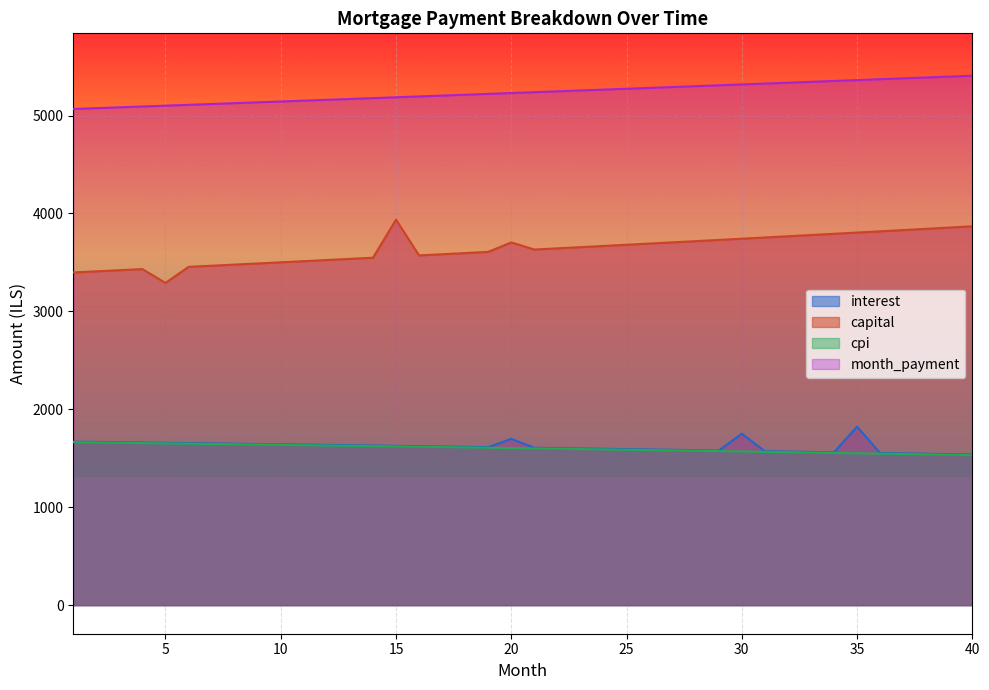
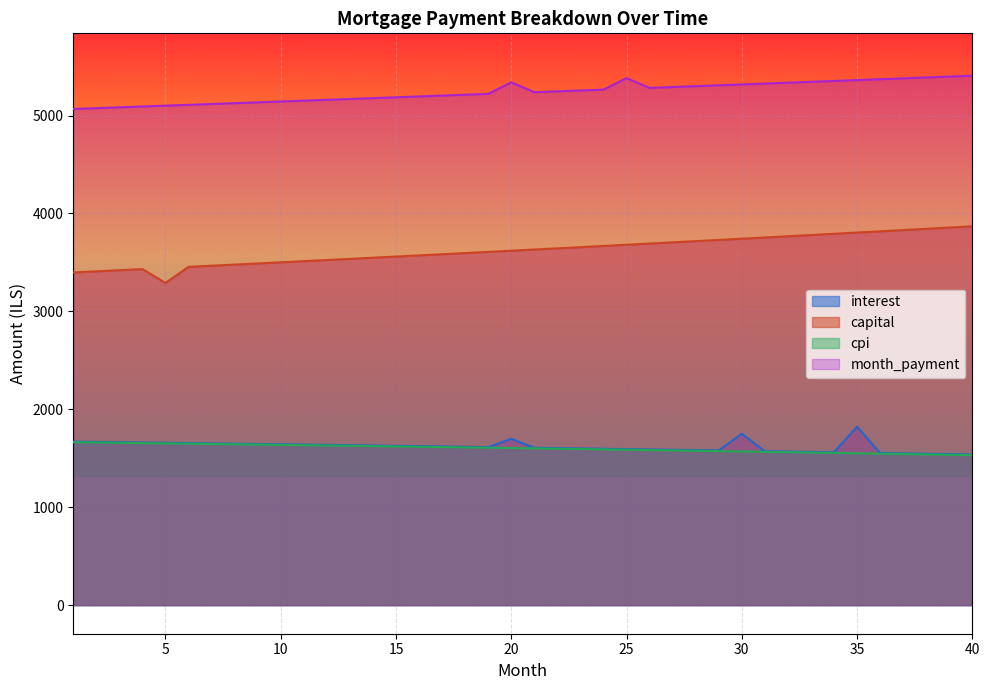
  {
    "interest": {
      "20": 1700,
      "30": 1800,
      "35": 1800
    },
    "capital": {
      "5": 3300,
      "10": 3500,
-     "15": 3900,
-     "20": 3700,
+     "15": 3600,
+     "20": 3600,
      "25": 3700,
      "30": 3700,
      "35": 3800,
      "40": 3900
    },
    "cpi": {
      "20": 1600,
      "30": 1600,
      "35": 1600
    },
    "month_payment": {
      "5": 5100,
      "10": 5100,
      "15": 5200,
-     "20": 5200,
-     "25": 5300,
+     "20": 5300,
+     "25": 5400,
      "30": 5300,
      "35": 5400,
      "40": 5400
    }
  }
